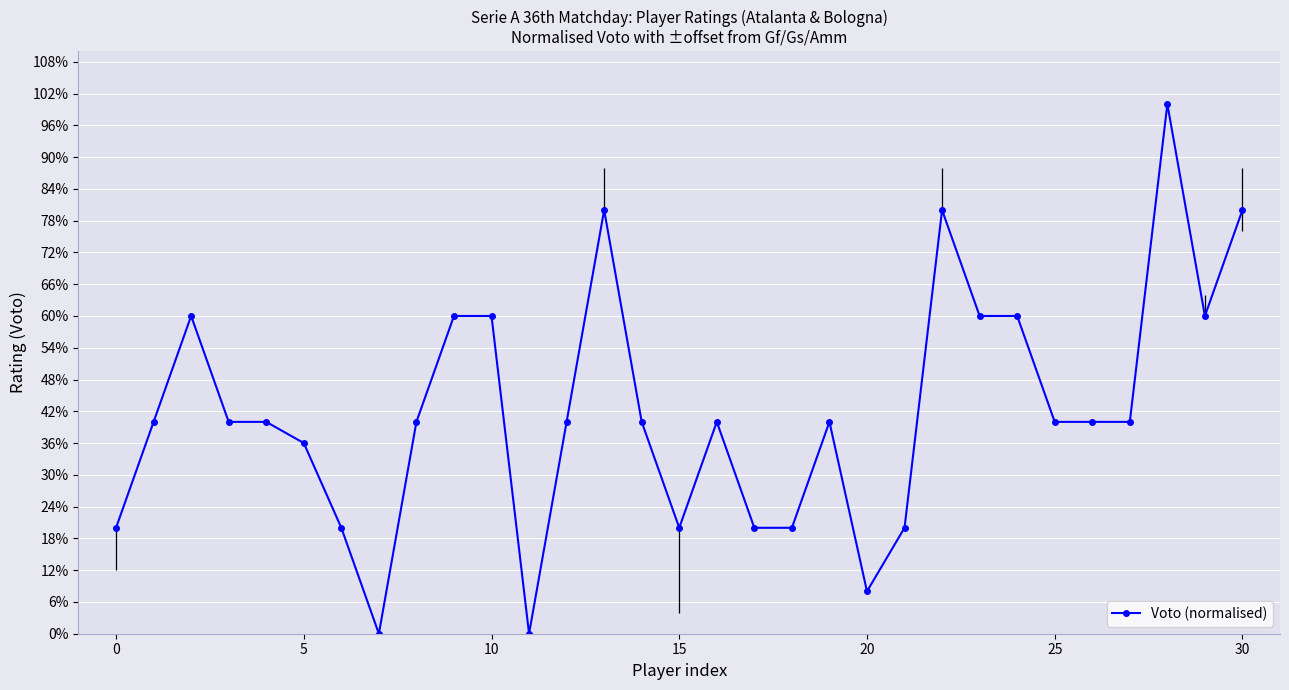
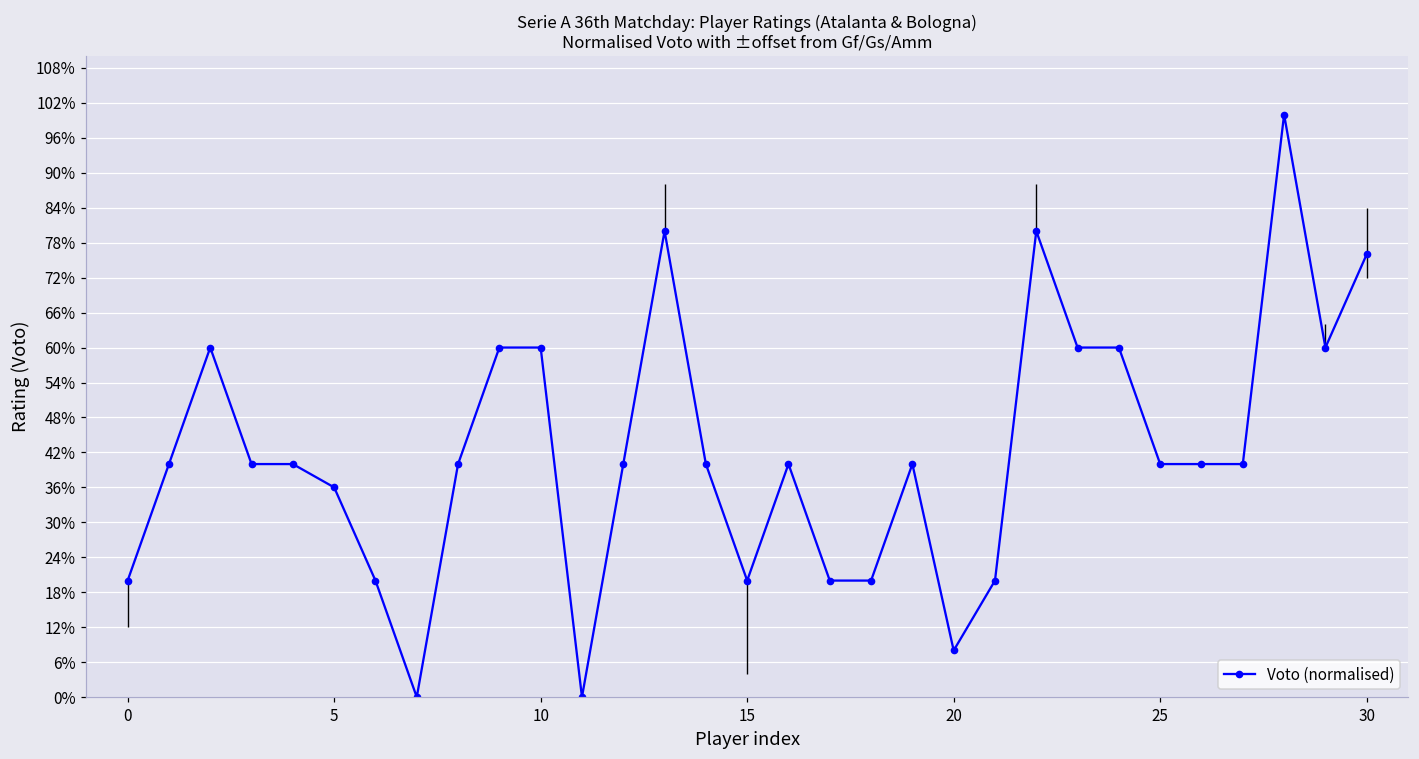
  {
    "Voto (normalised)": {
-     "30": "80%"
+     "30": "76%"
    }
  }
